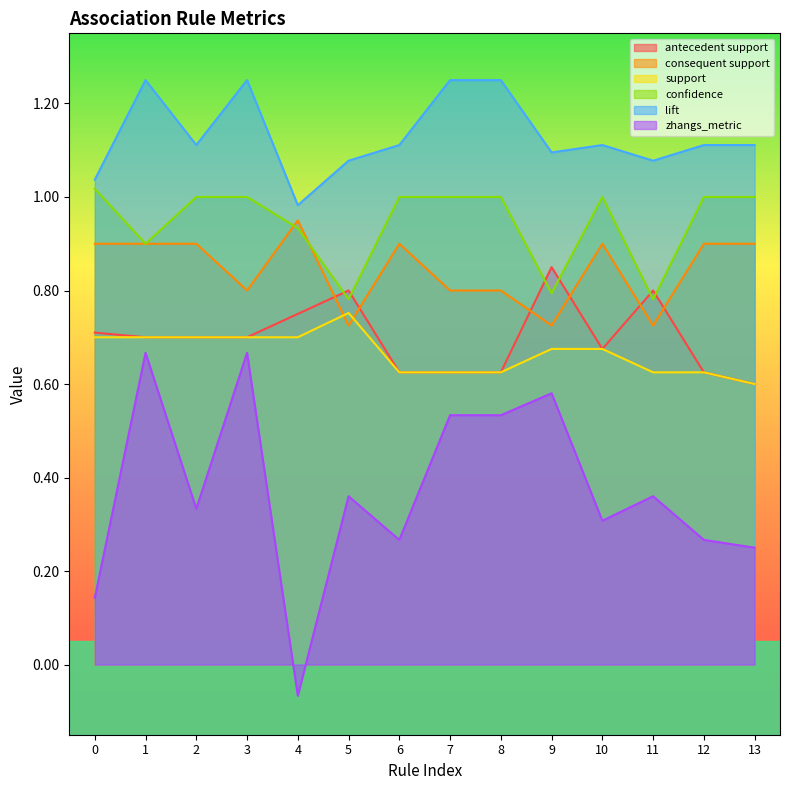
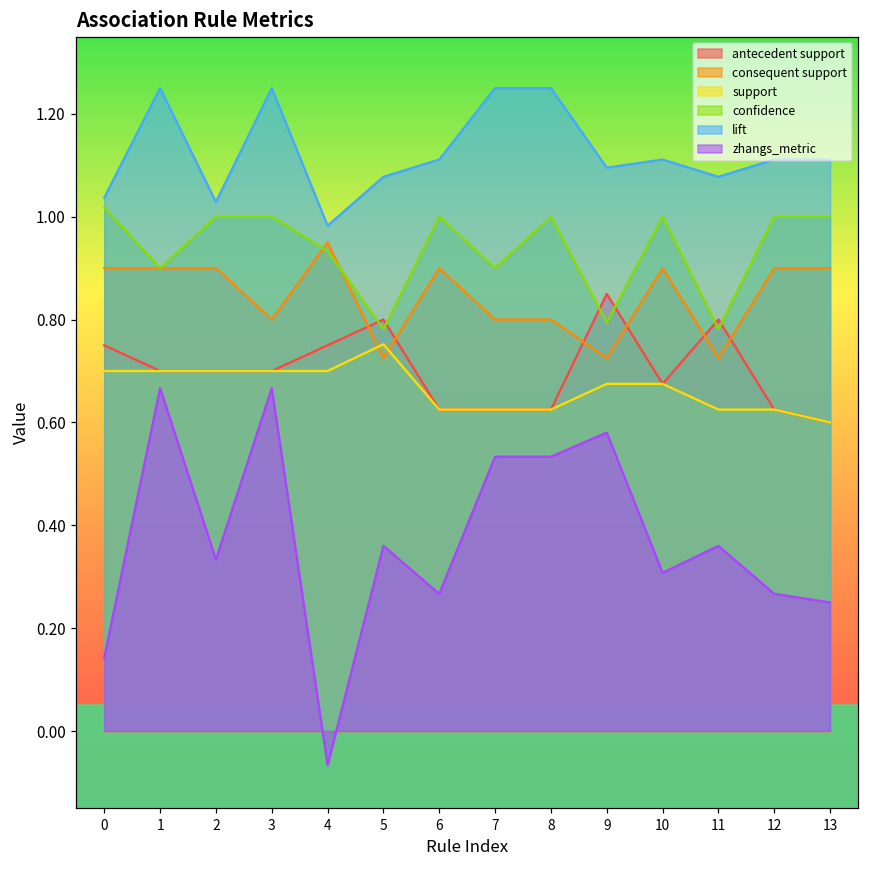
  {
    "antecedent support": {
-     "0": 0.71,
+     "0": 0.75,
      "4": 0.75,
      "5": 0.80,
      "9": 0.85,
      "11": 0.80
    },
    "consequent support": {
      "0": 0.90,
      "2": 0.90,
      "3": 0.80,
      "4": 0.95,
      "5": 0.73,
      "6": 0.90,
      "7": 0.80,
      "8": 0.80,
      "9": 0.73,
      "10": 0.90,
      "11": 0.73,
      "12": 0.90,
      "13": 0.90
    },
    "support": {
      "0": 0.70,
      "4": 0.70,
      "5": 0.75,
      "9": 0.68,
      "11": 0.63
    },
    "confidence": {
      "0": 1.02,
      "2": 1.0,
      "3": 1.0,
      "4": 0.93,
      "5": 0.78,
      "6": 1.0,
-     "7": 1.0,
+     "7": 0.9,
      "8": 1.0,
      "9": 0.79,
      "10": 1.0,
      "11": 0.78,
      "12": 1.0,
      "13": 1.0
    },
    "lift": {
      "0": 1.04,
      "1": 1.25,
-     "2": 1.11,
+     "2": 1.03,
      "3": 1.25,
      "4": 0.98,
      "5": 1.08,
      "6": 1.11,
      "7": 1.25,
      "8": 1.25,
      "9": 1.10,
      "10": 1.11,
      "11": 1.08,
      "12": 1.11,
      "13": 1.11
    }
  }
